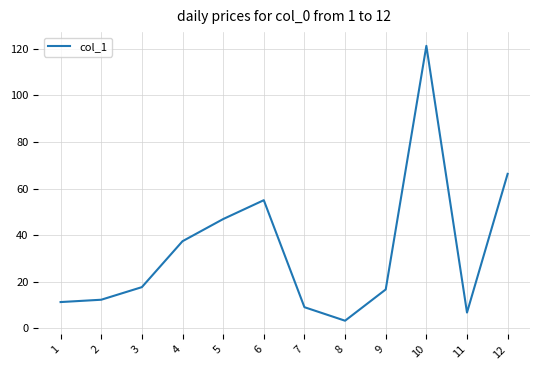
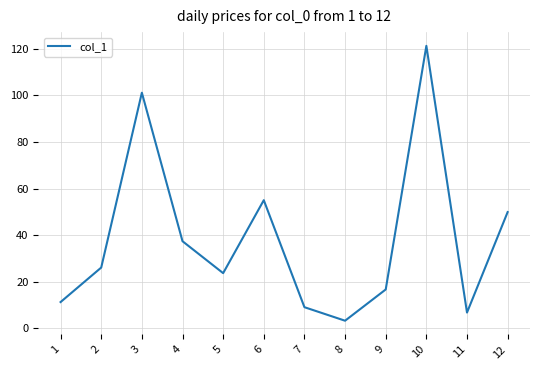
  {
    "1": 11,
-   "2": 12,
-   "3": 18,
+   "2": 26,
+   "3": 101,
    "4": 37,
-   "5": 47,
+   "5": 24,
    "6": 55,
    "7": 9,
    "8": 3,
    "9": 17,
    "10": 121,
    "11": 7,
-   "12": 66
+   "12": 50
  }
